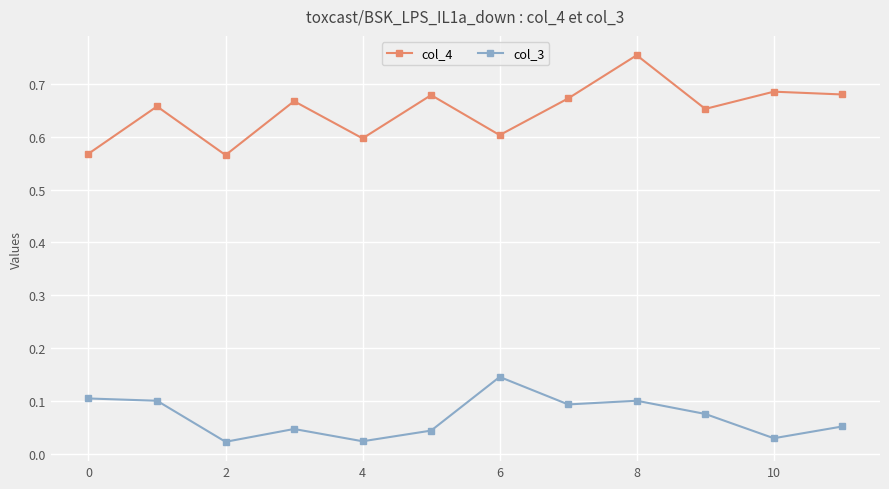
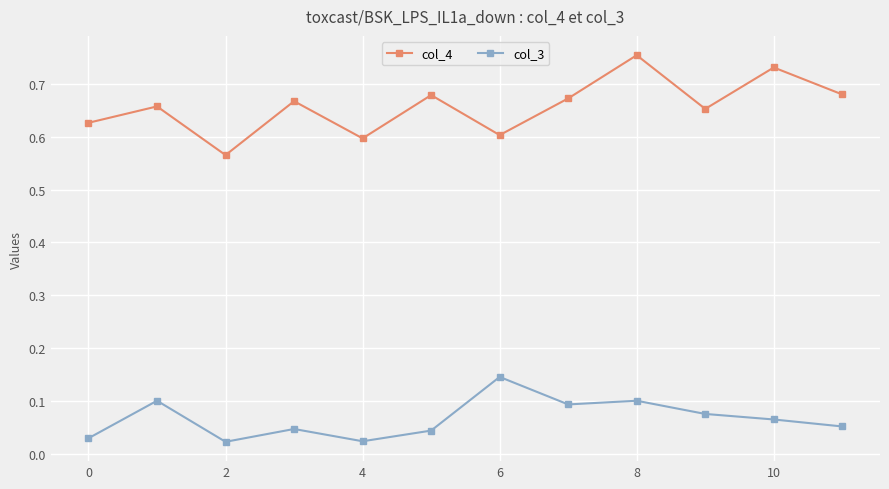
  {
    "col_4": {
-     "0": 0.57,
+     "0": 0.63,
      "2": 0.57,
      "4": 0.60,
      "6": 0.60,
      "8": 0.75,
-     "10": 0.69
+     "10": 0.73
    },
    "col_3": {
-     "0": 0.10,
+     "0": 0.03,
      "2": 0.02,
      "4": 0.02,
      "6": 0.15,
      "8": 0.10,
-     "10": 0.03
+     "10": 0.06
    }
  }
